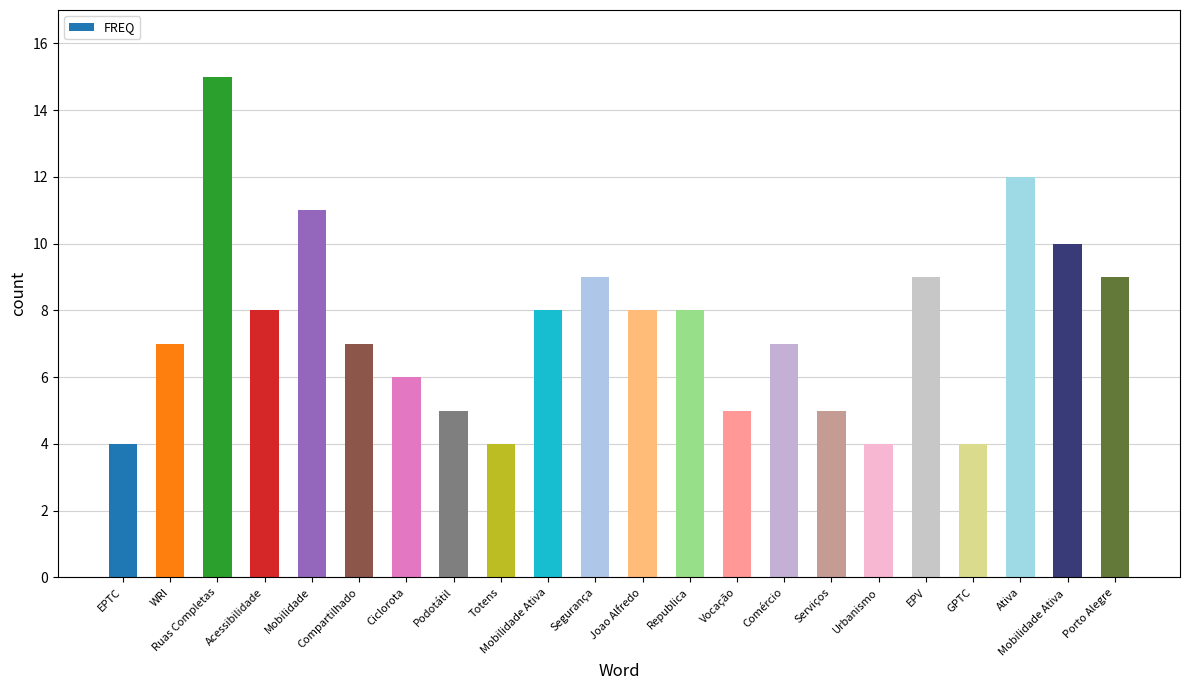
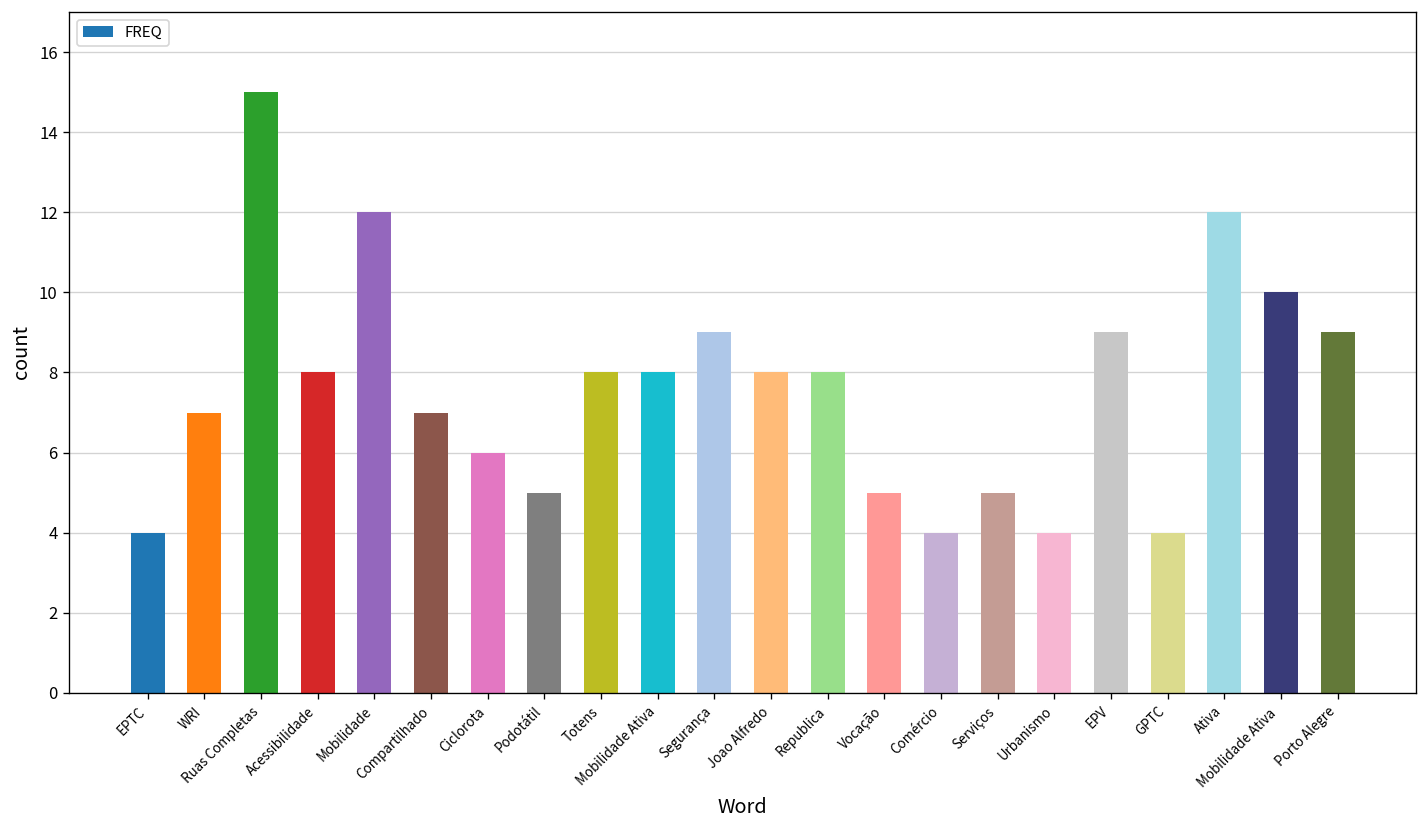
  {
    "EPTC": 4,
    "WRI": 7,
    "Ruas Completas": 15,
    "Acessibilidade": 8,
-   "Mobilidade": 11,
+   "Mobilidade": 12,
    "Compartilhado": 7,
    "Ciclorota": 6,
    "Podotátil": 5,
-   "Totens": 4,
+   "Totens": 8,
    "Segurança": 9,
    "Joao Alfredo": 8,
    "Republica": 8,
    "Vocação": 5,
-   "Comércio": 7,
+   "Comércio": 4,
    "Serviços": 5,
    "Urbanismo": 4,
    "EPV": 9,
    "GPTC": 4,
    "Ativa": 12,
    "Porto Alegre": 9
  }
